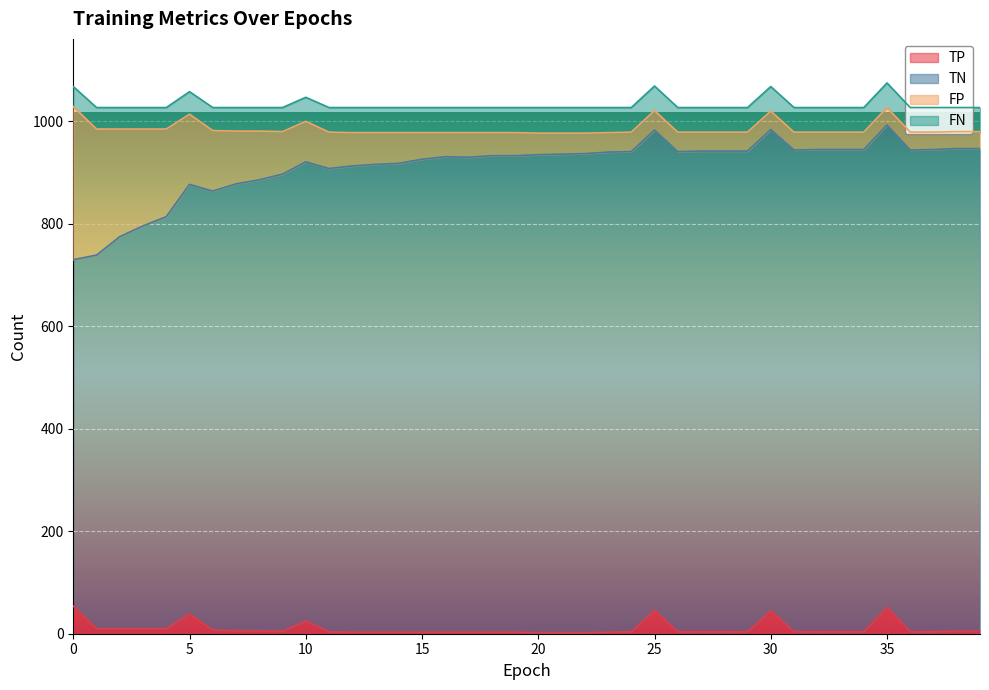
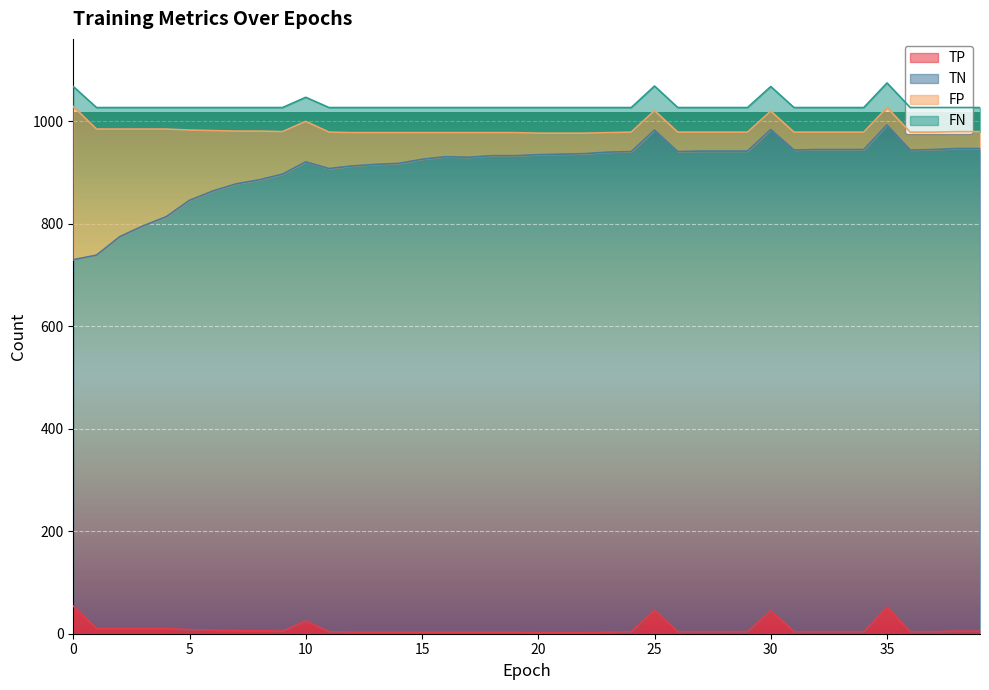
  {
    "TP": {
      "0": 50,
-     "5": 40,
+     "5": 10,
      "10": 30,
      "15": 0,
      "20": 0,
      "25": 50,
      "30": 50,
      "35": 50
    },
    "FP": {
      "0": 300,
      "5": 140,
      "10": 80,
      "15": 50,
      "20": 40,
      "25": 40,
      "30": 40,
      "35": 30
    }
  }
